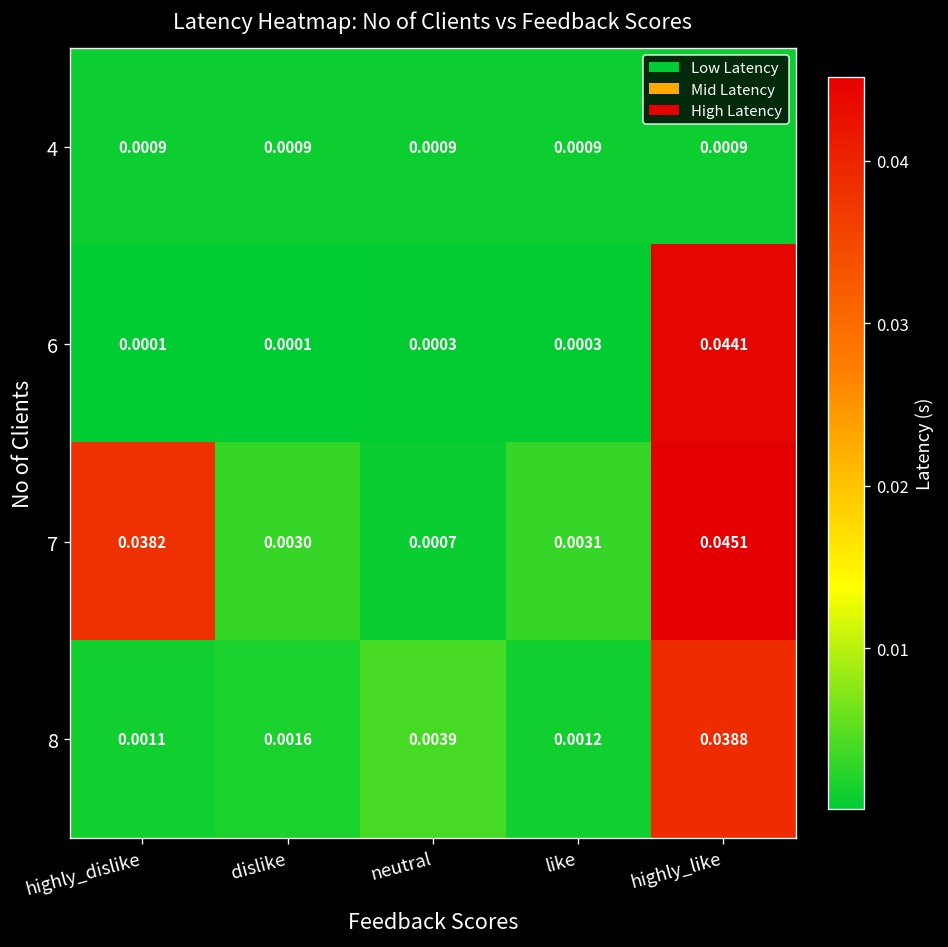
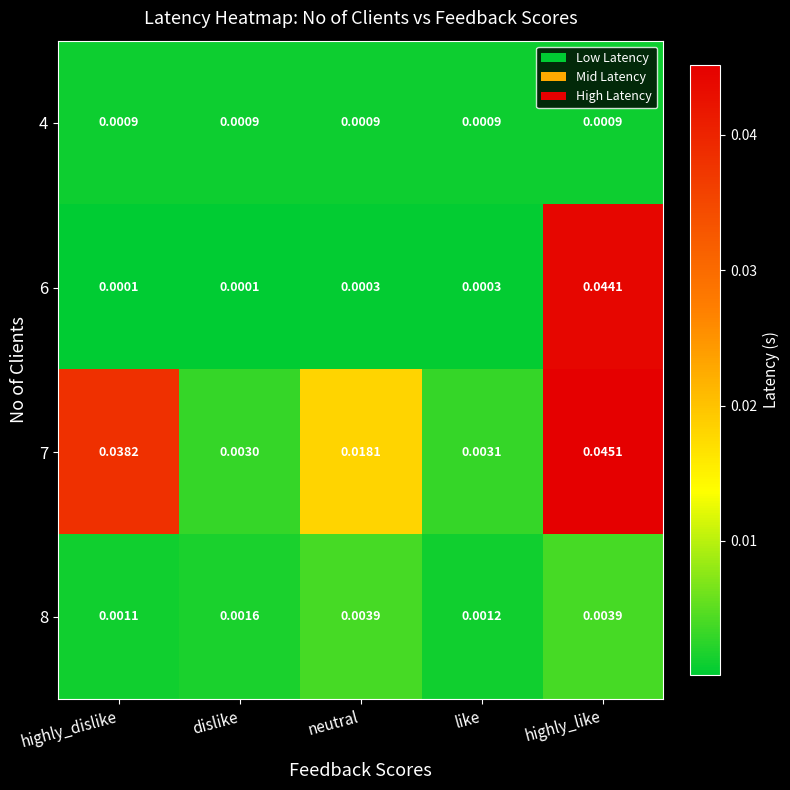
  {
    "4": {
      "highly_dislike": 0.0009,
      "dislike": 0.0009,
      "neutral": 0.0009,
      "like": 0.0009,
      "highly_like": 0.0009
    },
    "6": {
      "highly_dislike": 0.0001,
      "dislike": 0.0001,
      "neutral": 0.0003,
      "like": 0.0003,
      "highly_like": 0.0441
    },
    "7": {
      "highly_dislike": 0.0382,
      "dislike": 0.0030,
-     "neutral": 0.0007,
+     "neutral": 0.0181,
      "like": 0.0031,
      "highly_like": 0.0451
    },
    "8": {
      "highly_dislike": 0.0011,
      "dislike": 0.0016,
      "neutral": 0.0039,
      "like": 0.0012,
-     "highly_like": 0.0388
+     "highly_like": 0.0039
    }
  }
